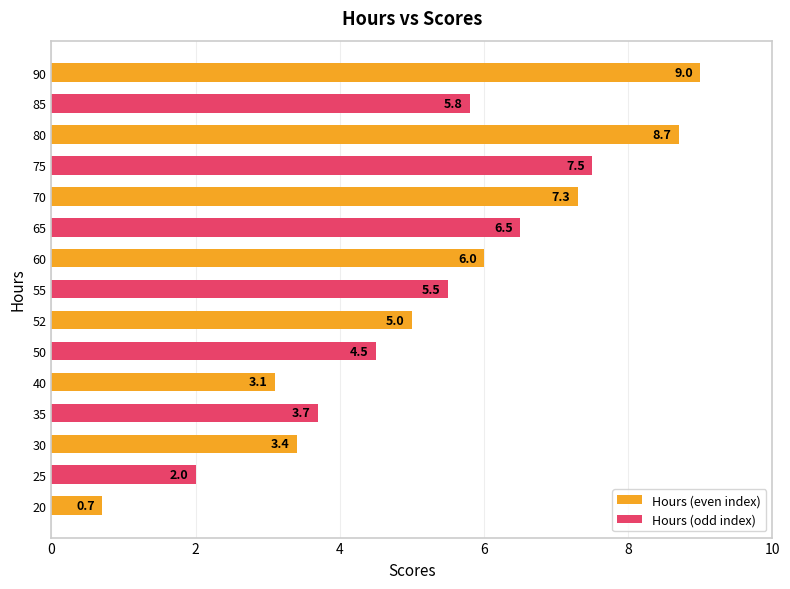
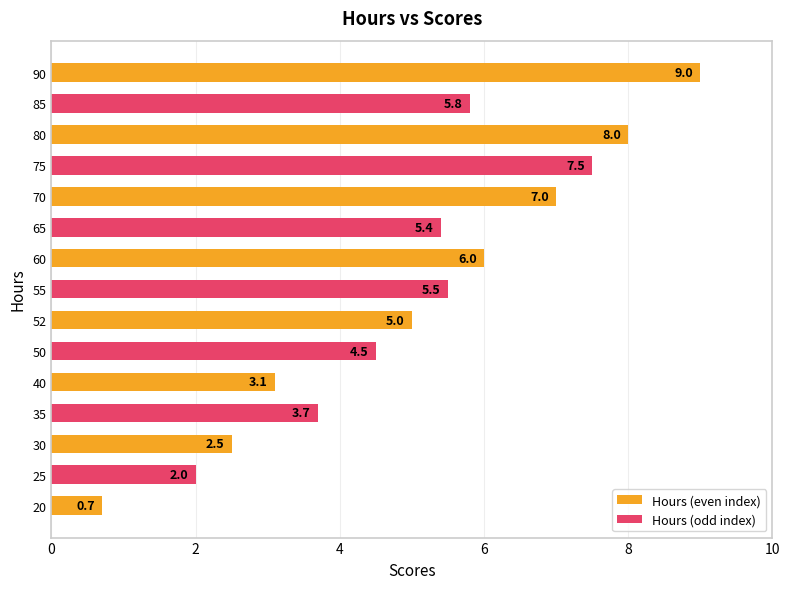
  {
    "90": 9.0,
    "85": 5.8,
-   "80": 8.7,
+   "80": 8.0,
    "75": 7.5,
-   "70": 7.3,
-   "65": 6.5,
+   "70": 7.0,
+   "65": 5.4,
    "60": 6.0,
    "55": 5.5,
    "52": 5.0,
    "50": 4.5,
    "40": 3.1,
    "35": 3.7,
-   "30": 3.4,
+   "30": 2.5,
    "25": 2.0,
    "20": 0.7
  }
